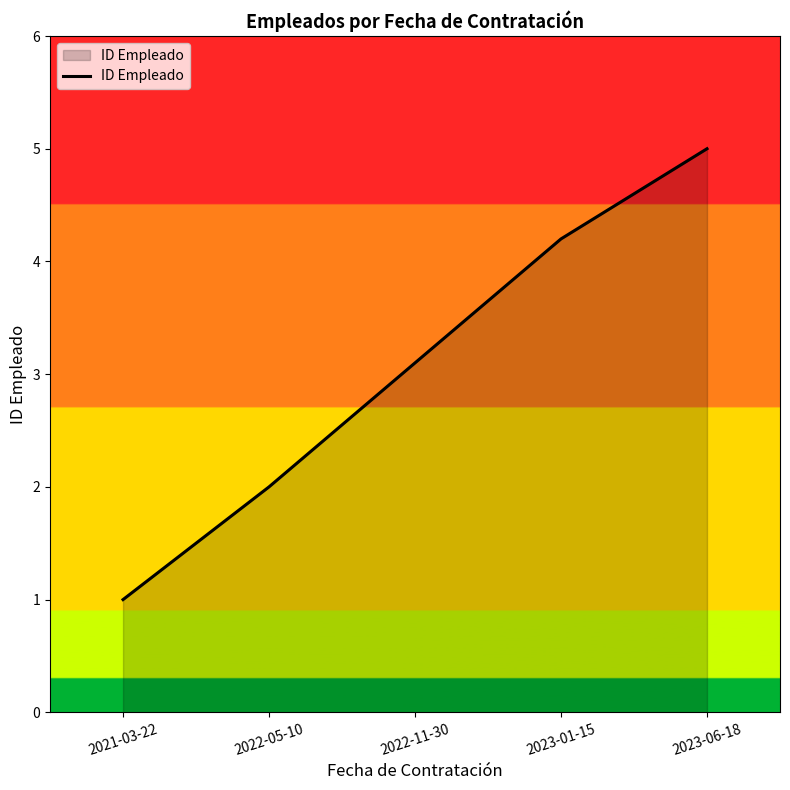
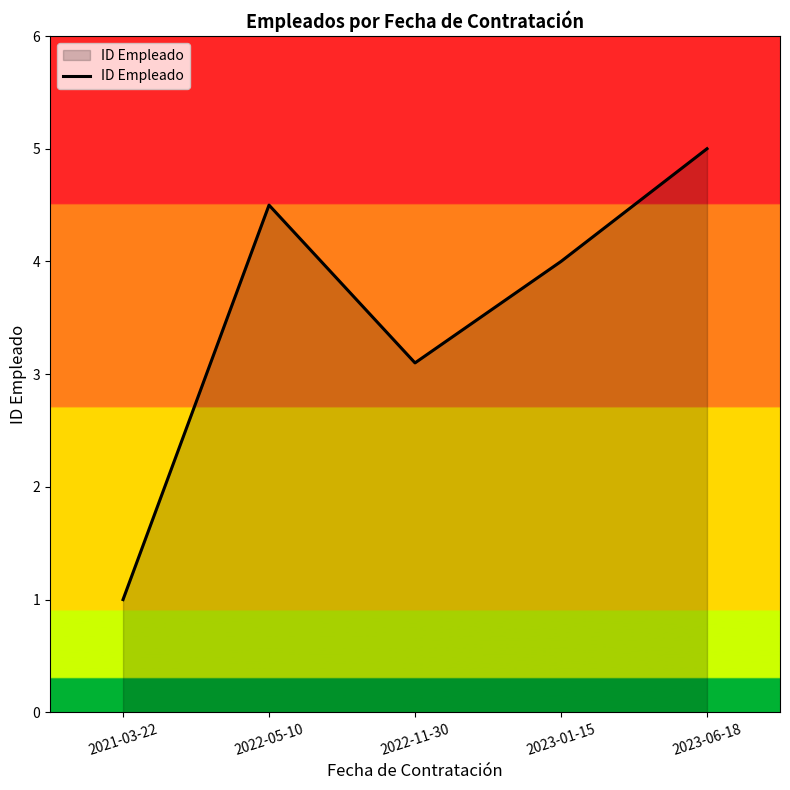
  {
    "2021-03-22": 1.0,
-   "2022-05-10": 2.0,
+   "2022-05-10": 4.5,
    "2022-11-30": 3.1,
-   "2023-01-15": 4.2,
+   "2023-01-15": 4.0,
    "2023-06-18": 5.0
  }
